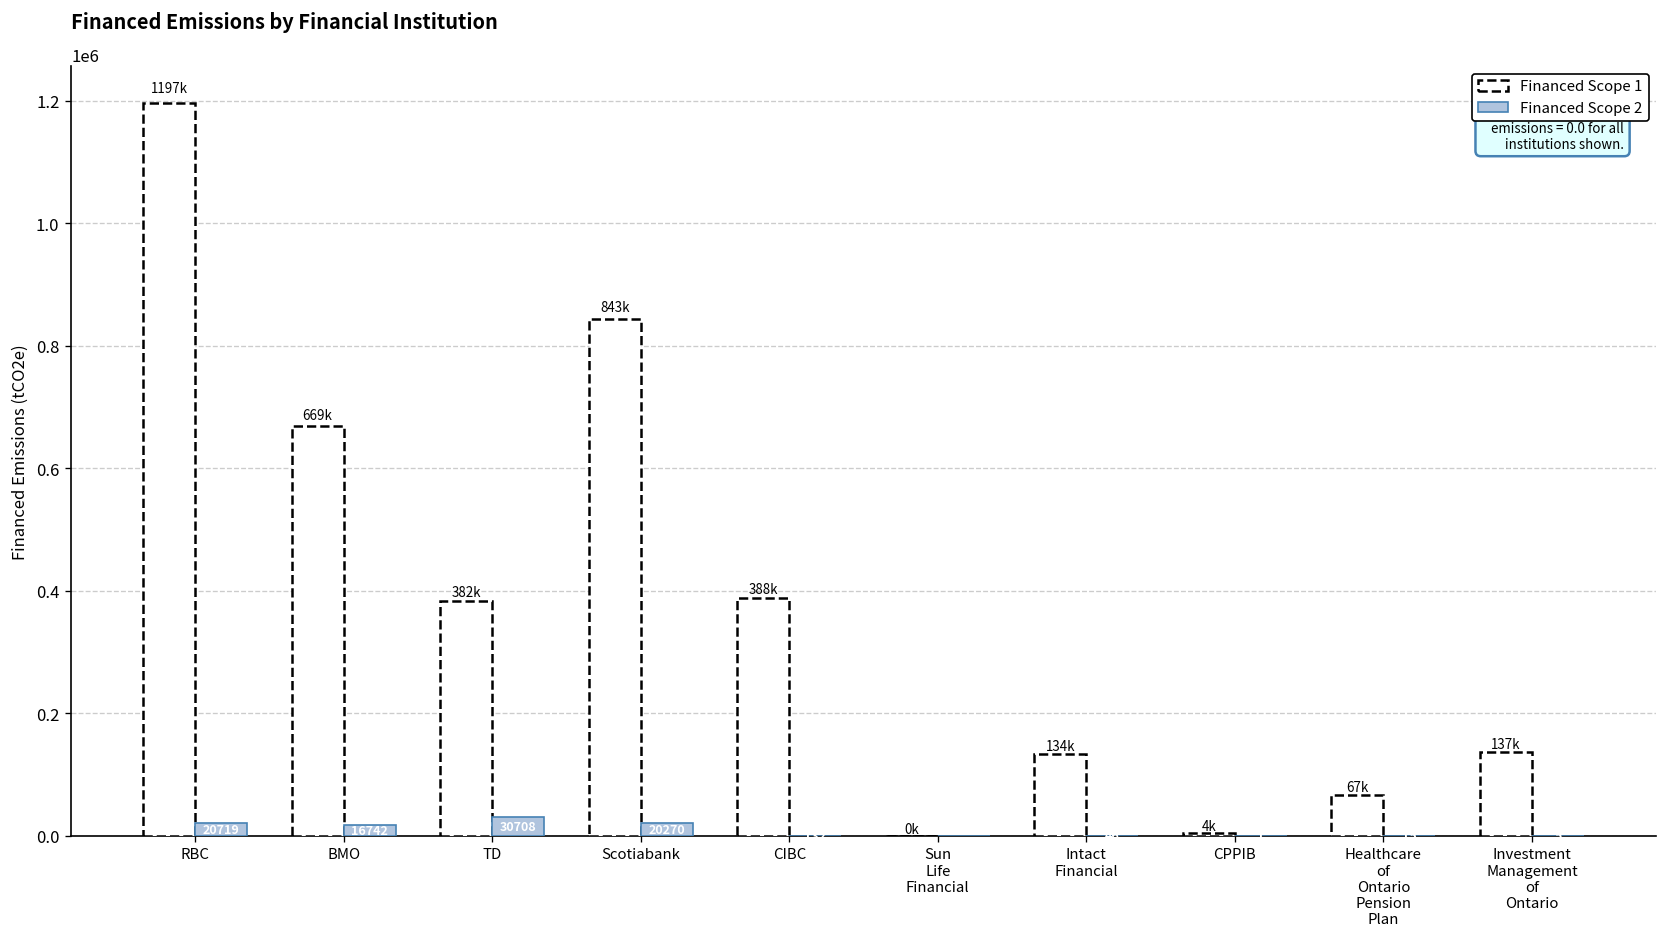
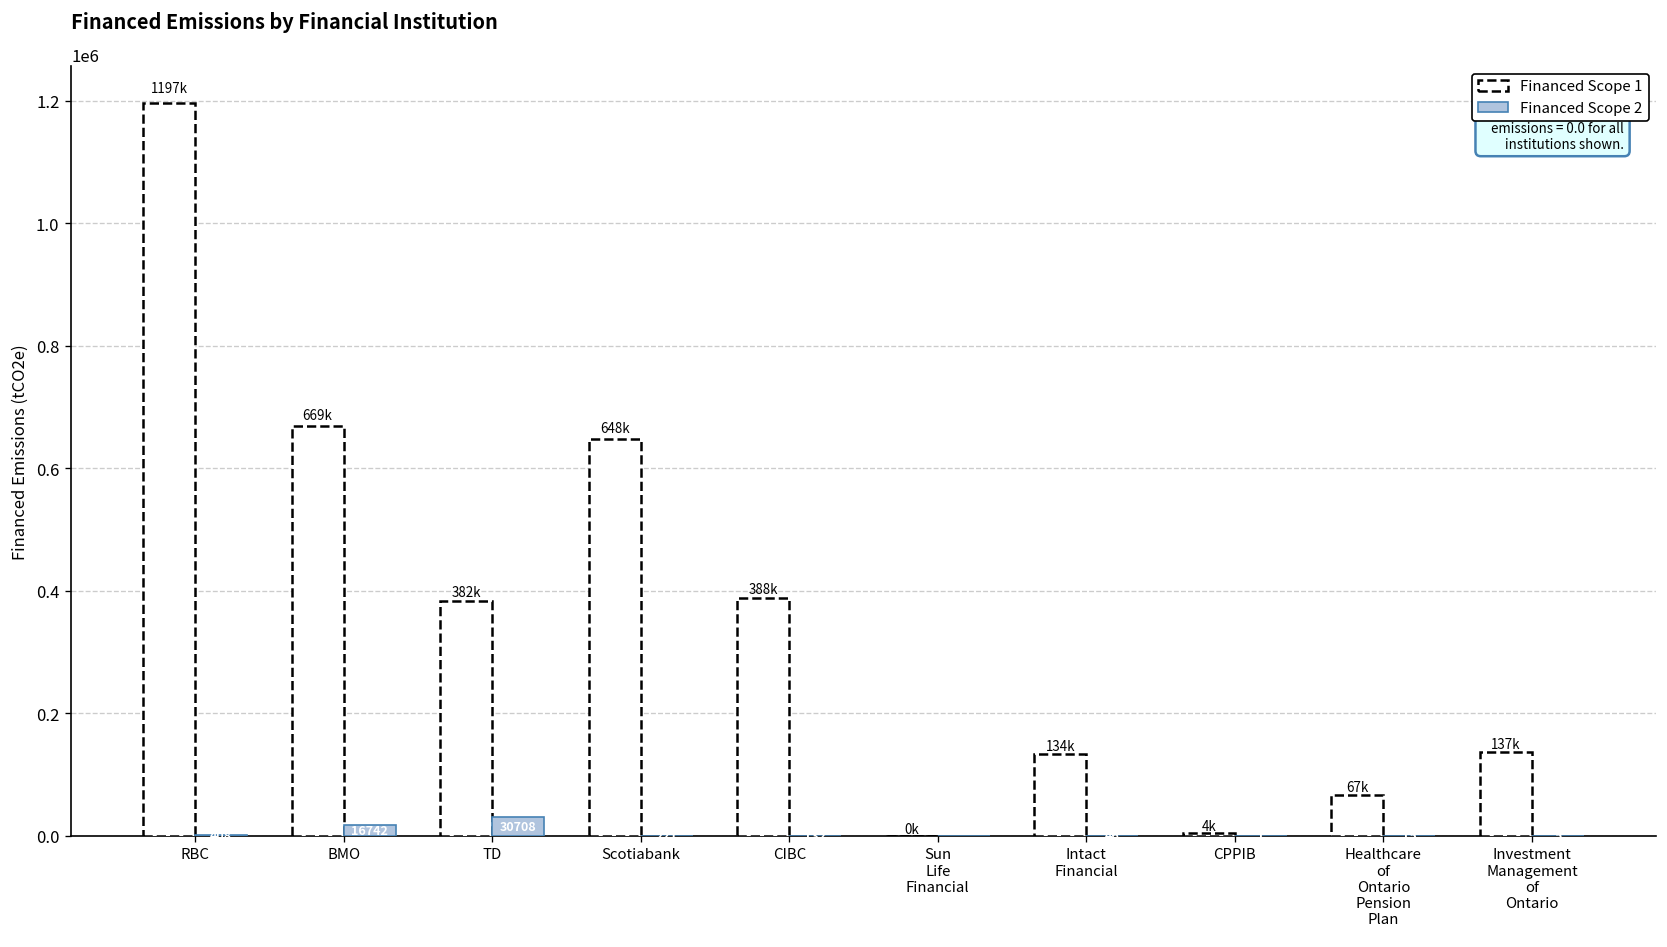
  {
    "Financed Scope 1": {
      "RBC": "1197k",
      "BMO": "669k",
      "TD": "382k",
-     "Scotiabank": "843k",
+     "Scotiabank": "648k",
      "CIBC": "388k",
      "Intact Financial": "134k",
      "CPPIB": "4k",
      "Healthcare of Ontario Pension Plan": "67k",
      "Investment Management of Ontario": "137k"
    },
    "Financed Scope 2": {
-     "RBC": "20000",
-     "Scotiabank": "20000"
+     "RBC": "0",
+     "Scotiabank": "0"
    }
  }
